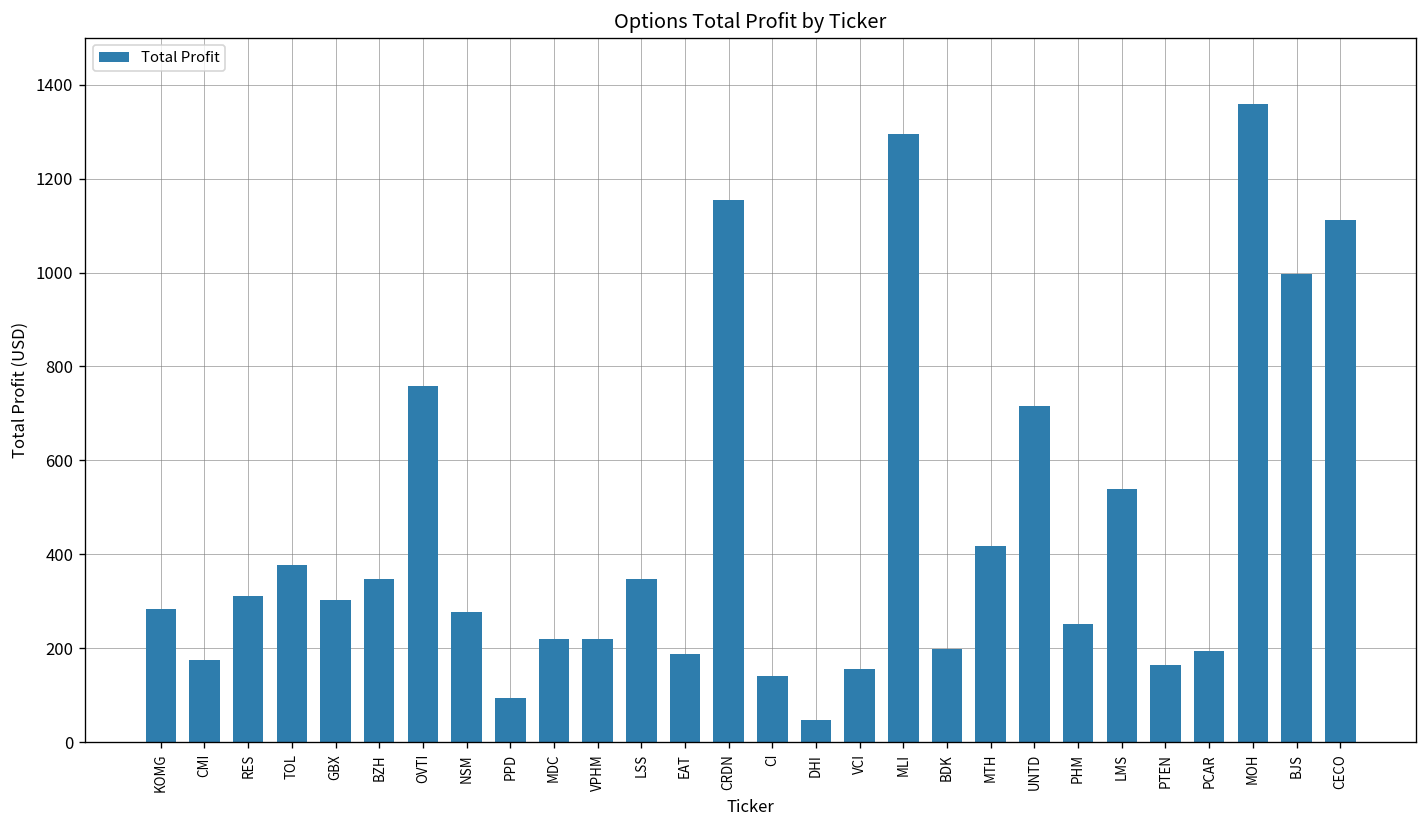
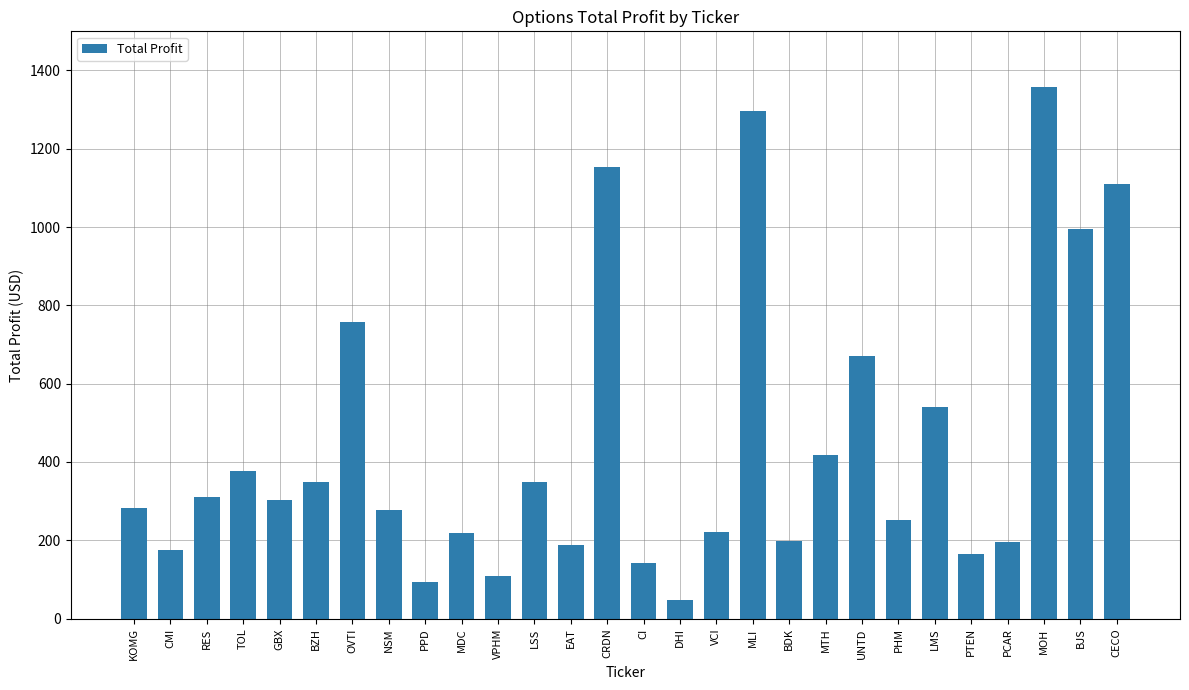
  {
    "KOMG": 280,
    "CMI": 170,
    "RES": 310,
    "TOL": 380,
    "GBX": 300,
    "BZH": 350,
    "OVTI": 760,
    "NSM": 280,
    "PPD": 90,
    "MDC": 220,
-   "VPHM": 220,
+   "VPHM": 110,
    "LSS": 350,
    "EAT": 190,
    "CRDN": 1150,
    "CI": 140,
    "DHI": 50,
-   "VCI": 160,
+   "VCI": 220,
    "MLI": 1300,
    "BDK": 200,
    "MTH": 420,
-   "UNTD": 720,
+   "UNTD": 670,
    "PHM": 250,
    "LMS": 540,
    "PTEN": 160,
    "PCAR": 190,
    "MOH": 1360,
    "BJS": 1000,
    "CECO": 1110
  }
